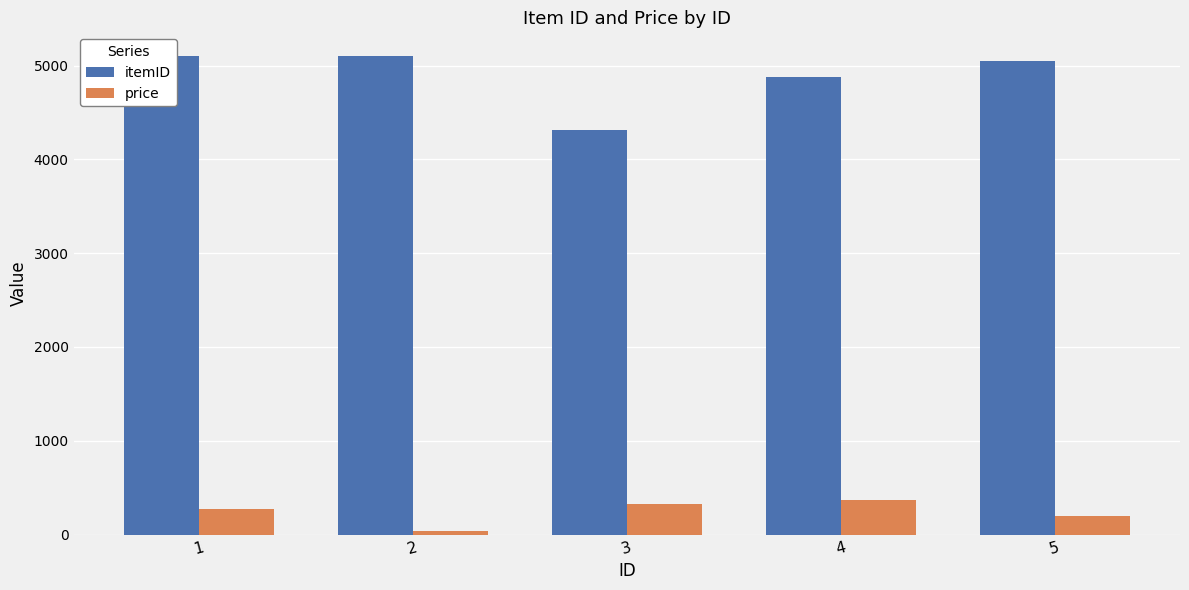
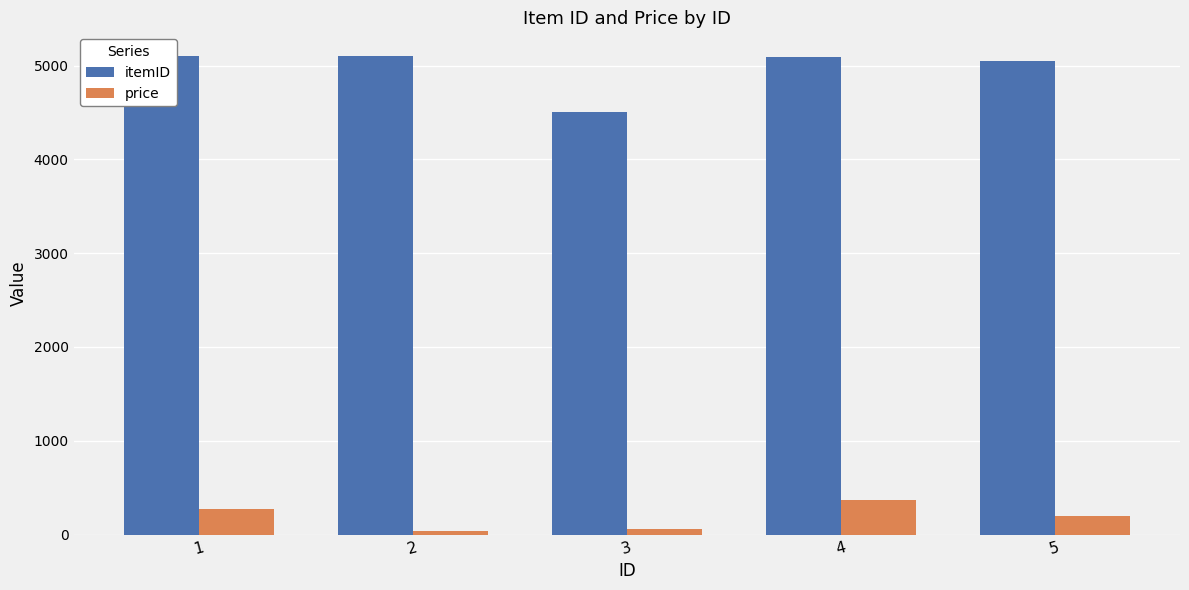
  {
    "itemID": {
      "2": 5100,
-     "3": 4300,
-     "4": 4900,
+     "3": 4500,
+     "4": 5100,
      "5": 5000
    },
    "price": {
      "1": 300,
      "2": 0,
-     "3": 300,
+     "3": 100,
      "4": 400,
      "5": 200
    }
  }
